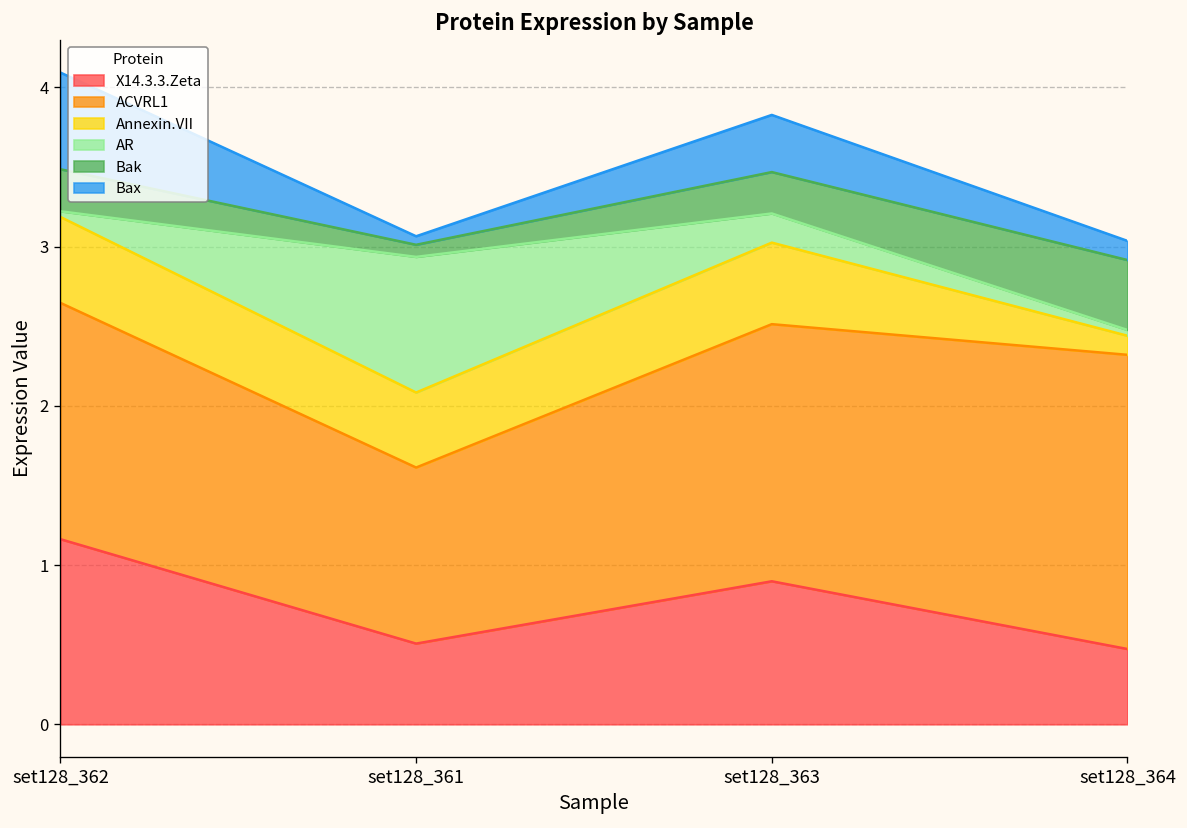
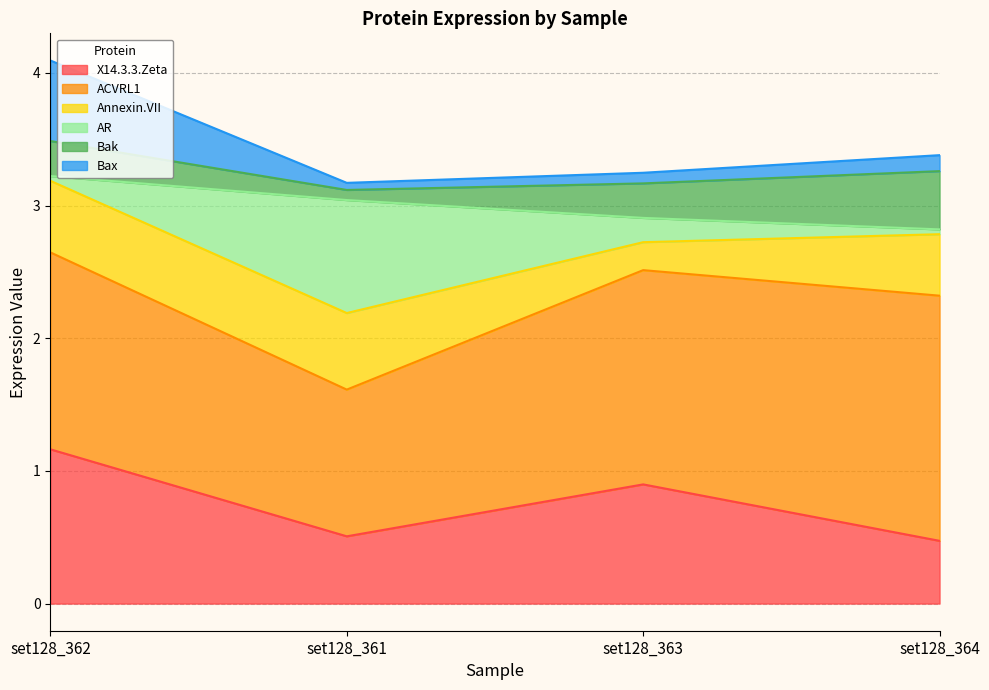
  {
    "X14.3.3.Zeta": {
      "set128_362": 1.16,
      "set128_361": 0.51,
      "set128_363": 0.90,
      "set128_364": 0.47
    },
    "ACVRL1": {
      "set128_362": 1.48,
      "set128_361": 1.11,
      "set128_363": 1.61,
      "set128_364": 1.85
    },
    "Annexin.VII": {
      "set128_362": 0.54,
-     "set128_361": 0.47,
-     "set128_363": 0.51,
-     "set128_364": 0.12
+     "set128_361": 0.58,
+     "set128_363": 0.21,
+     "set128_364": 0.46
    },
    "AR": {
      "set128_362": 0.04,
      "set128_361": 0.85,
      "set128_363": 0.18,
      "set128_364": 0.04
    },
    "Bak": {
      "set128_362": 0.26,
      "set128_361": 0.08,
      "set128_363": 0.26,
      "set128_364": 0.44
    },
    "Bax": {
      "set128_362": 0.61,
      "set128_361": 0.05,
-     "set128_363": 0.36,
+     "set128_363": 0.08,
      "set128_364": 0.12
    }
  }
